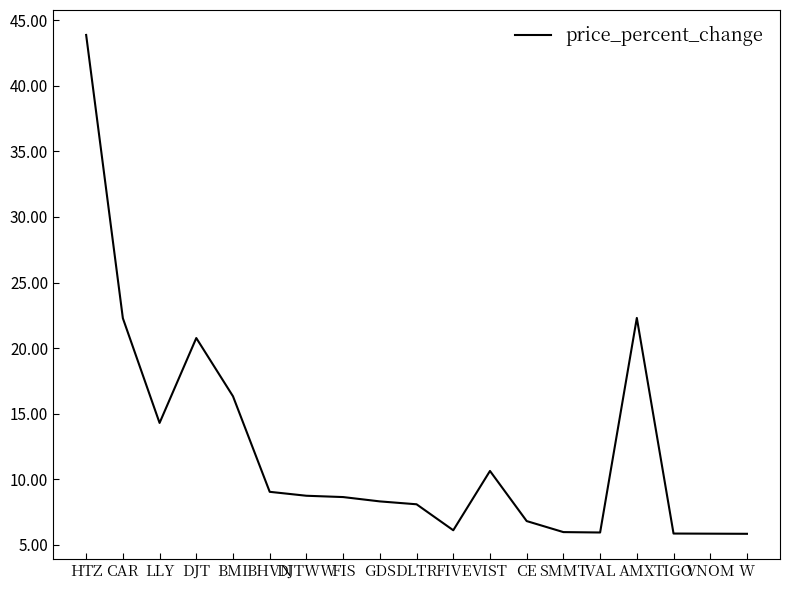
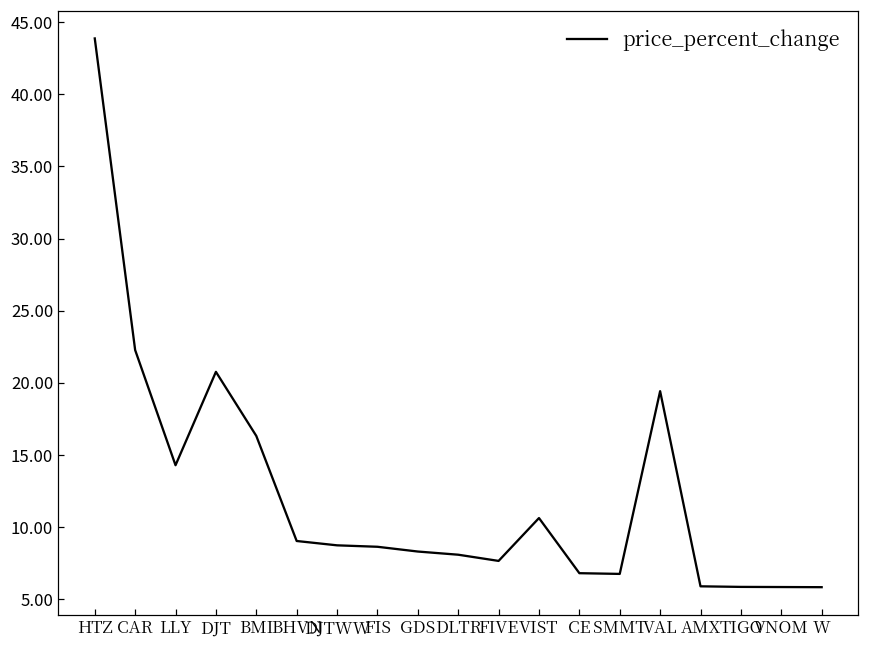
  {
    "HTZ": 43.9,
    "CAR": 22.3,
    "LLY": 14.3,
    "DJT": 20.8,
    "BMI": 16.3,
    "GDS": 8.3,
    "DLTR": 8.1,
-   "FIVE": 6.1,
+   "FIVE": 7.7,
    "VIST": 10.6,
    "CE": 6.8,
-   "SMMT": 6.0,
-   "VAL": 6.0,
-   "AMX": 22.3,
+   "SMMT": 6.8,
+   "VAL": 19.4,
+   "AMX": 5.9,
    "W": 5.9
  }
